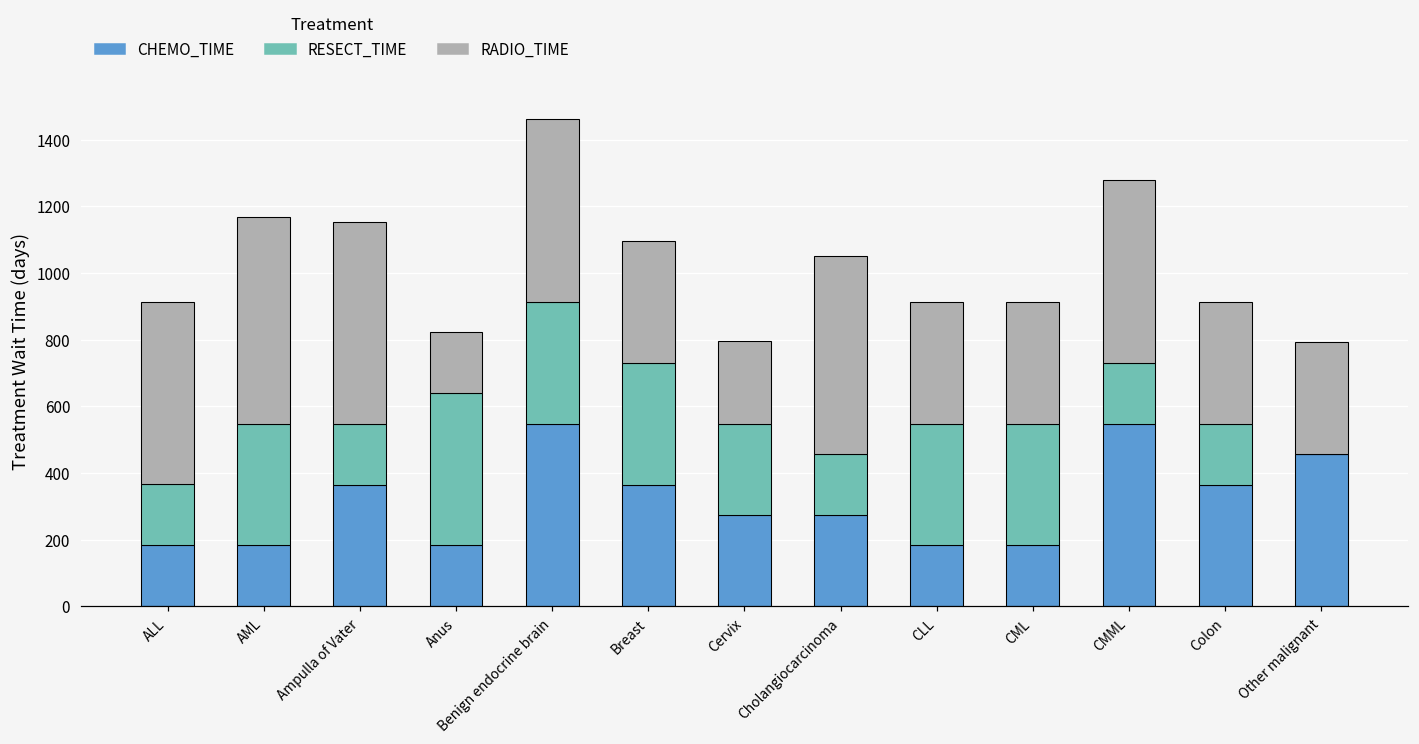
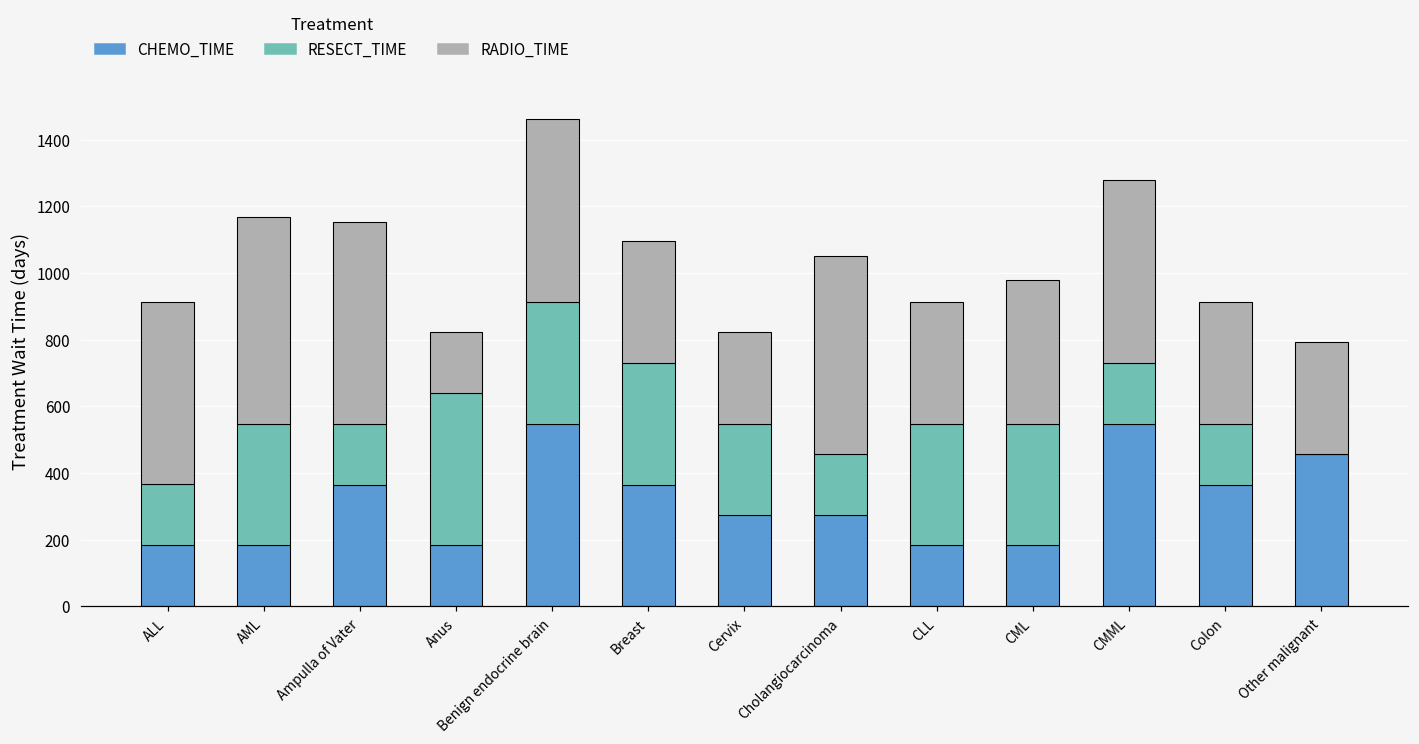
  {
    "RADIO_TIME": {
      "ALL": 550,
      "AML": 620,
      "Ampulla of Vater": 600,
      "Anus": 180,
      "Benign endocrine brain": 550,
      "Breast": 370,
-     "Cervix": 250,
+     "Cervix": 270,
      "Cholangiocarcinoma": 590,
      "CLL": 370,
-     "CML": 370,
+     "CML": 430,
      "CMML": 550,
      "Colon": 370,
      "Other malignant": 340
    }
  }
